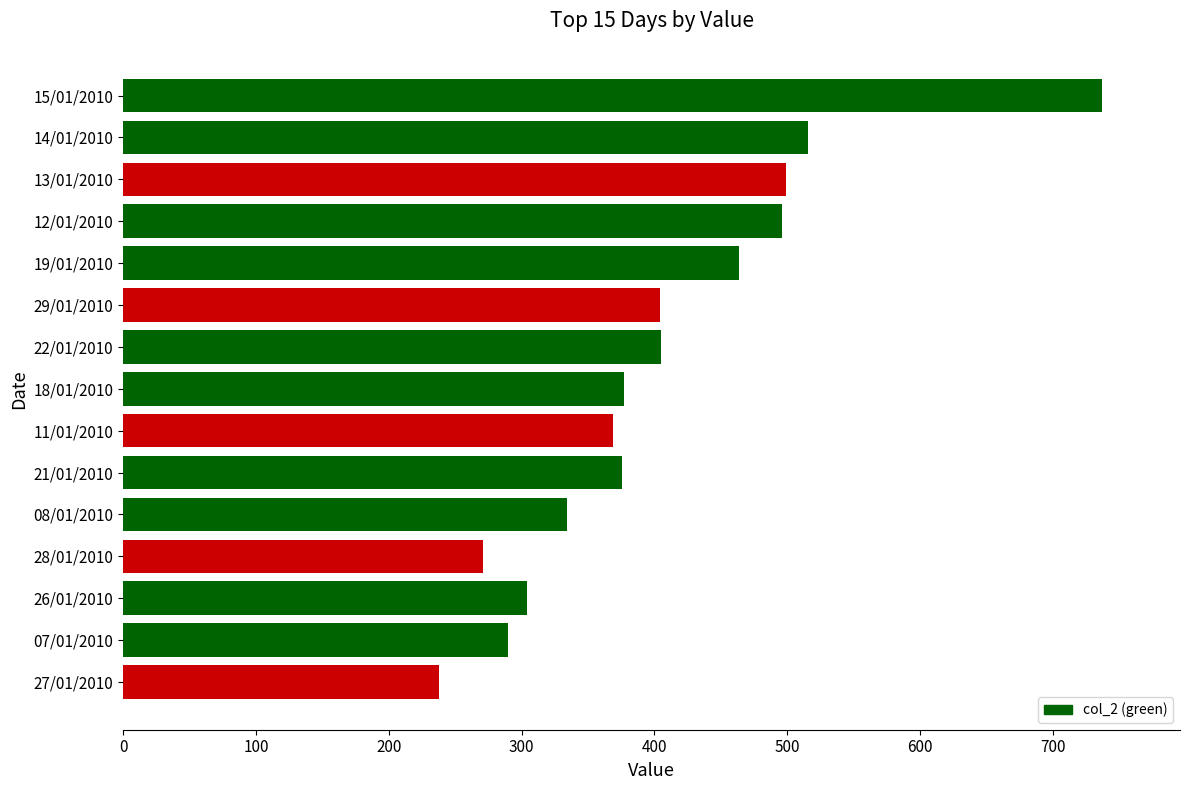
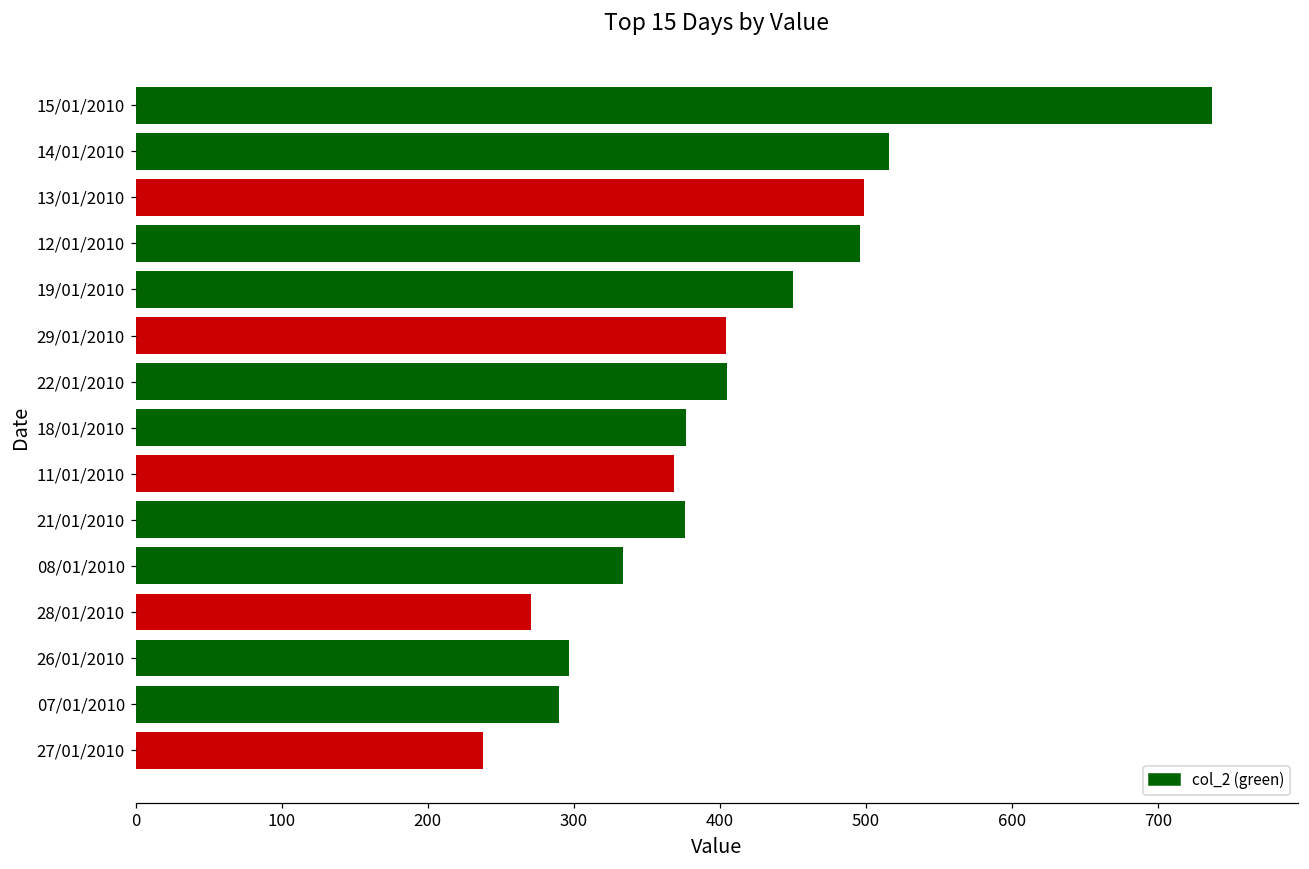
  {
    "15/01/2010": 737,
    "14/01/2010": 516,
    "13/01/2010": 499,
    "12/01/2010": 496,
-   "19/01/2010": 464,
+   "19/01/2010": 450,
    "29/01/2010": 404,
    "22/01/2010": 405,
    "18/01/2010": 377,
    "11/01/2010": 369,
    "21/01/2010": 376,
    "08/01/2010": 334,
    "28/01/2010": 271,
-   "26/01/2010": 304,
+   "26/01/2010": 297,
    "07/01/2010": 290,
    "27/01/2010": 238
  }
